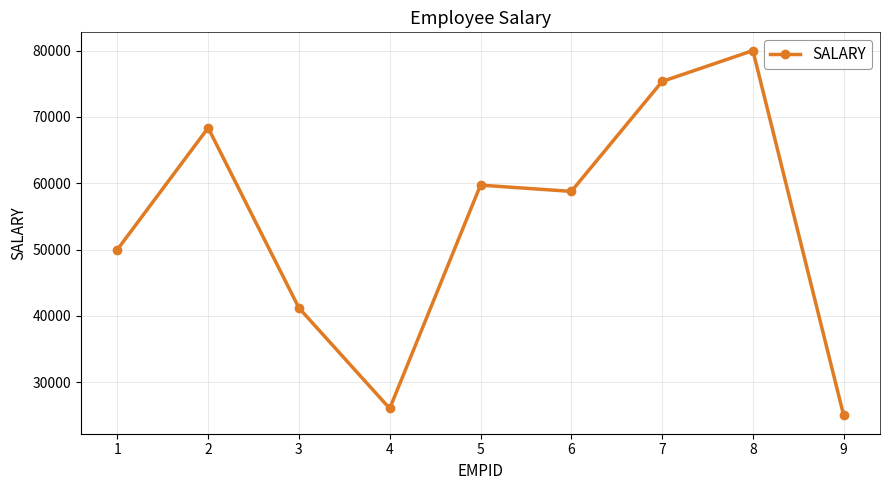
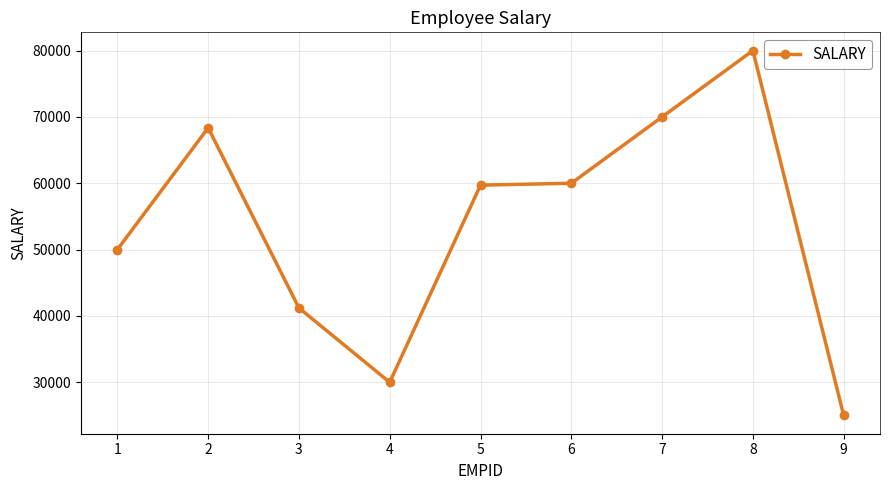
  {
    "1": 50000,
    "2": 68000,
    "3": 41000,
-   "4": 26000,
+   "4": 30000,
    "5": 60000,
-   "6": 59000,
-   "7": 75000,
+   "6": 60000,
+   "7": 70000,
    "8": 80000,
    "9": 25000
  }
